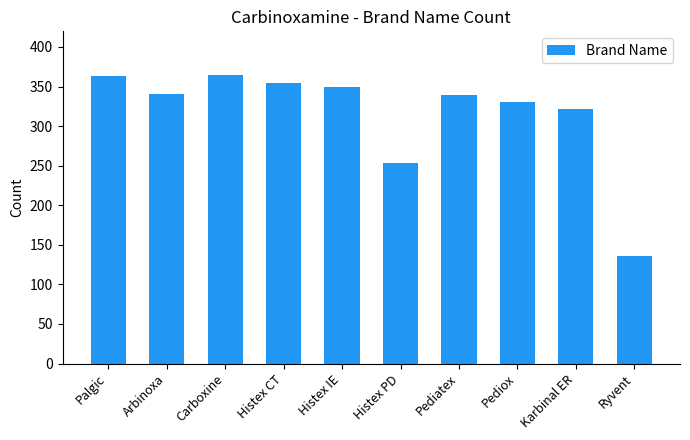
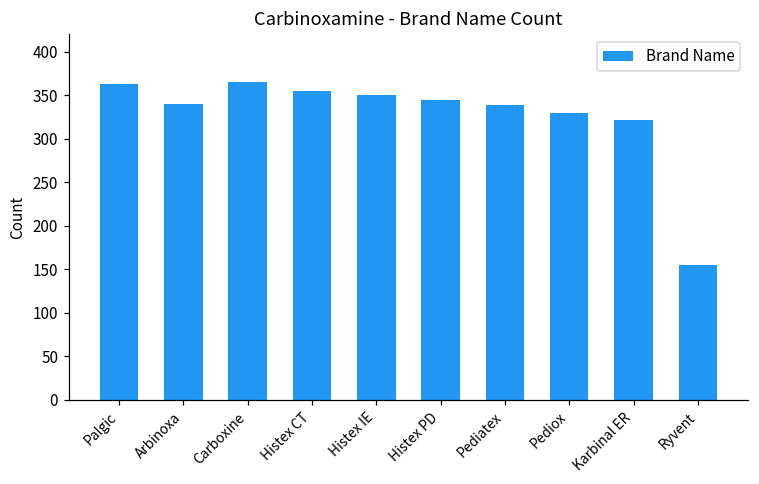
  {
    "Palgic": 360,
    "Arbinoxa": 340,
    "Carboxine": 370,
    "Histex CT": 360,
    "Histex IE": 350,
-   "Histex PD": 250,
+   "Histex PD": 350,
    "Pediatex": 340,
    "Pediox": 330,
    "Karbinal ER": 320,
-   "Ryvent": 140
+   "Ryvent": 160
  }
